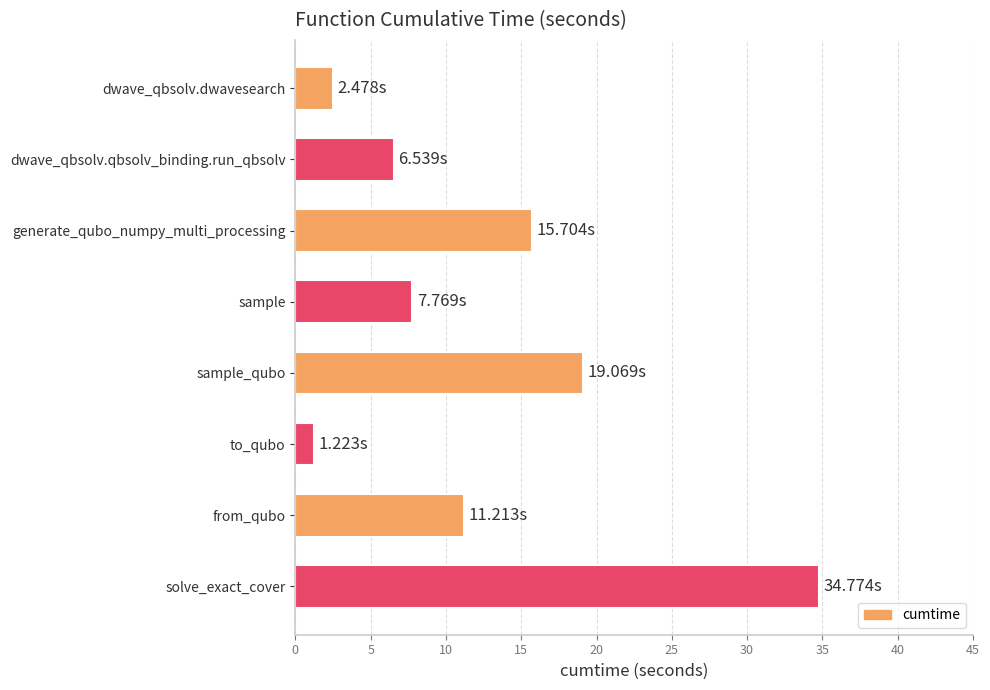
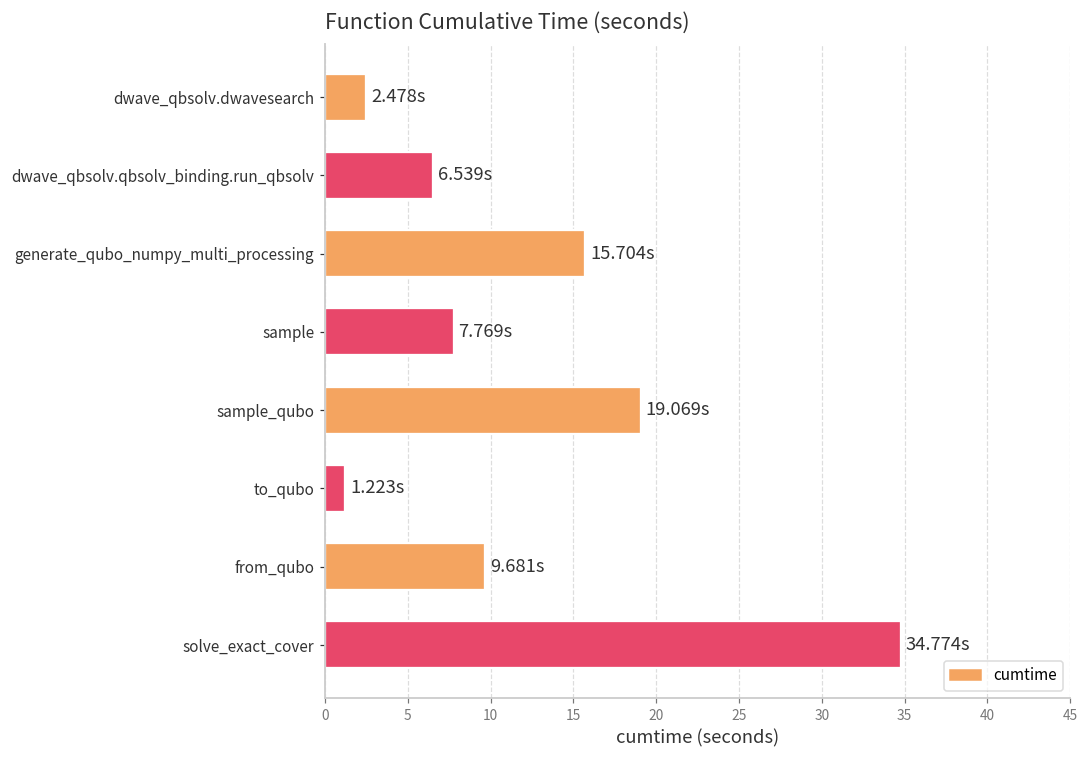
  {
    "dwave_qbsolv.dwavesearch": "2.478s",
    "dwave_qbsolv.qbsolv_binding.run_qbsolv": "6.539s",
    "generate_qubo_numpy_multi_processing": "15.704s",
    "sample": "7.769s",
    "sample_qubo": "19.069s",
    "to_qubo": "1.223s",
-   "from_qubo": "11.213s",
+   "from_qubo": "9.681s",
    "solve_exact_cover": "34.774s"
  }
